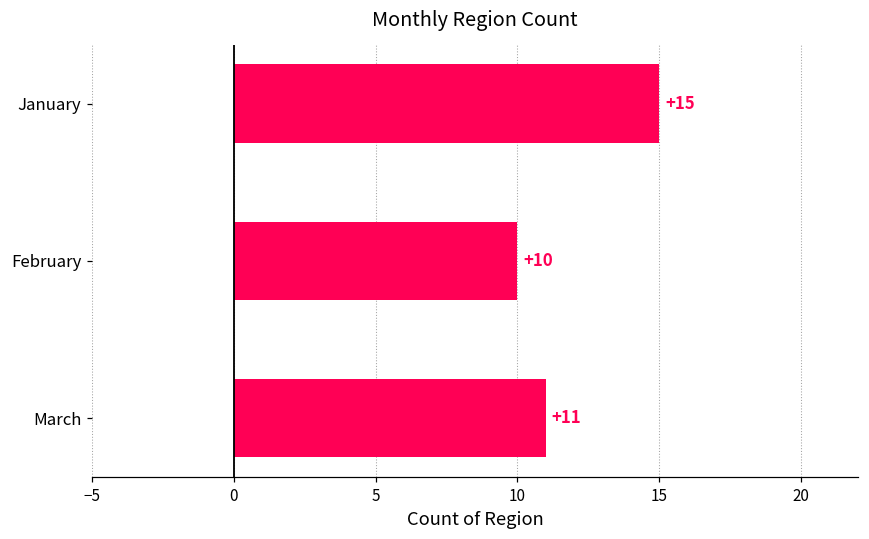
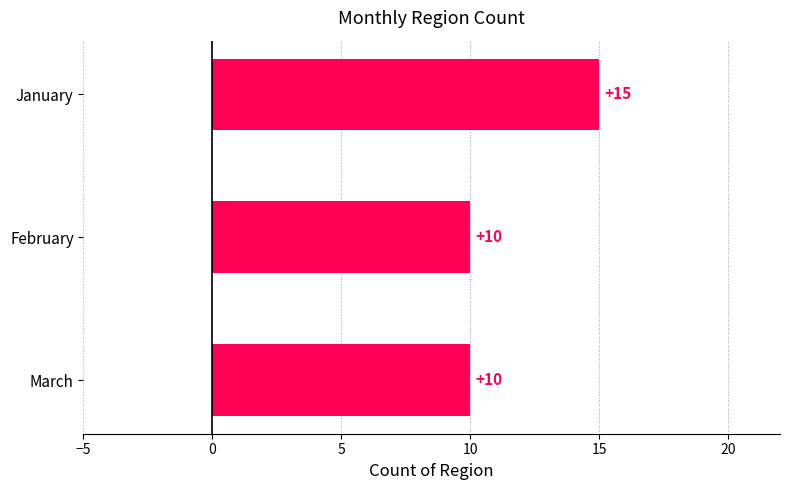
  {
    "January": "+15",
    "February": "+10",
-   "March": "+11"
+   "March": "+10"
  }
